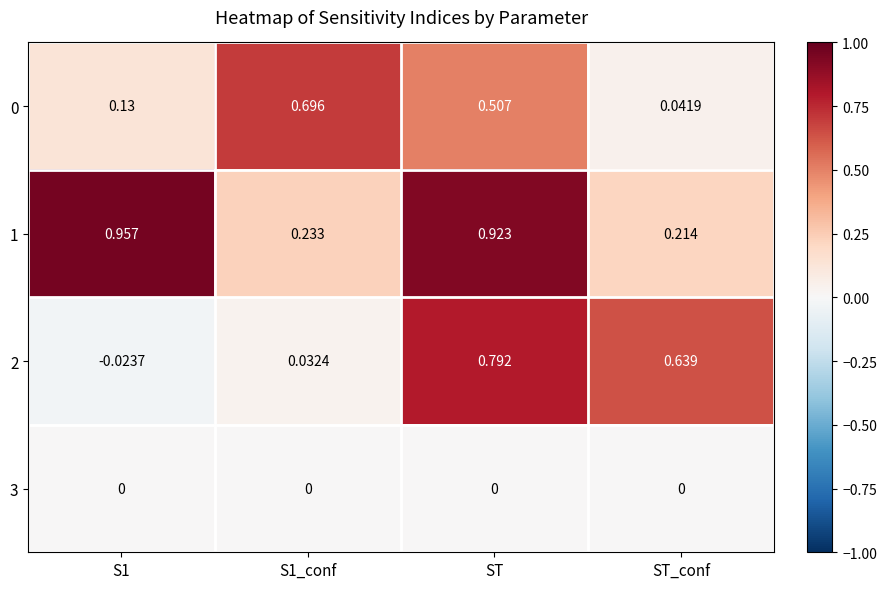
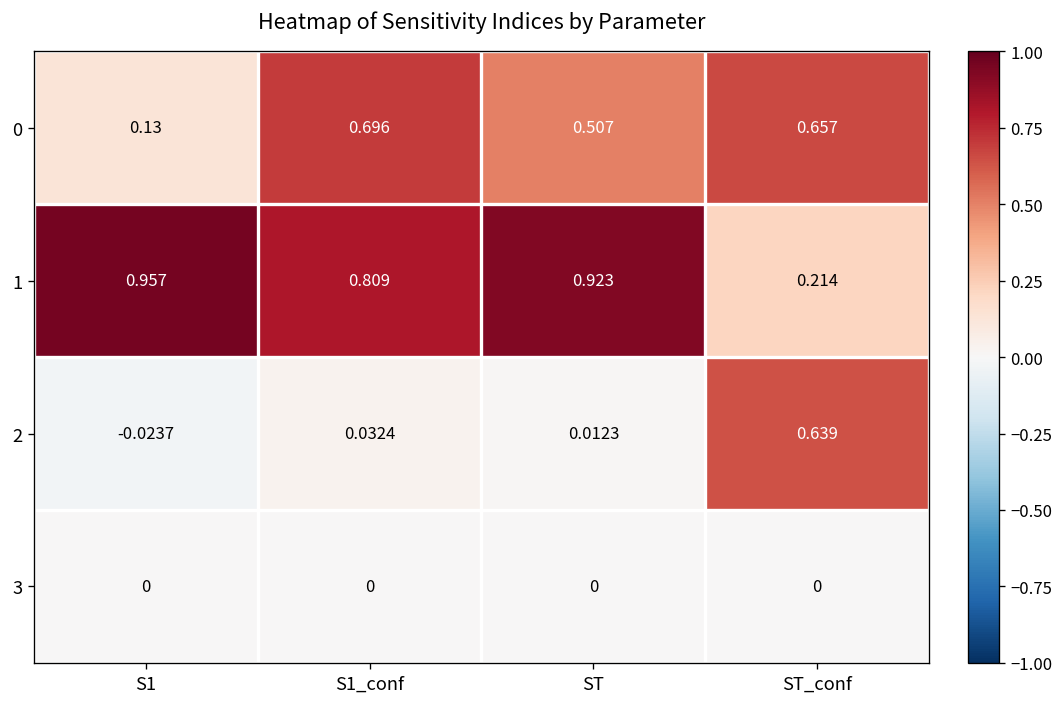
  {
    "0": {
      "S1": 0.13,
      "S1_conf": 0.696,
      "ST": 0.507,
-     "ST_conf": 0.0419
+     "ST_conf": 0.657
    },
    "1": {
      "S1": 0.957,
-     "S1_conf": 0.233,
+     "S1_conf": 0.809,
      "ST": 0.923,
      "ST_conf": 0.214
    },
    "2": {
      "S1": -0.0237,
      "S1_conf": 0.0324,
-     "ST": 0.792,
+     "ST": 0.0123,
      "ST_conf": 0.639
    },
    "3": {
      "S1": 0,
      "S1_conf": 0,
      "ST": 0,
      "ST_conf": 0
    }
  }
